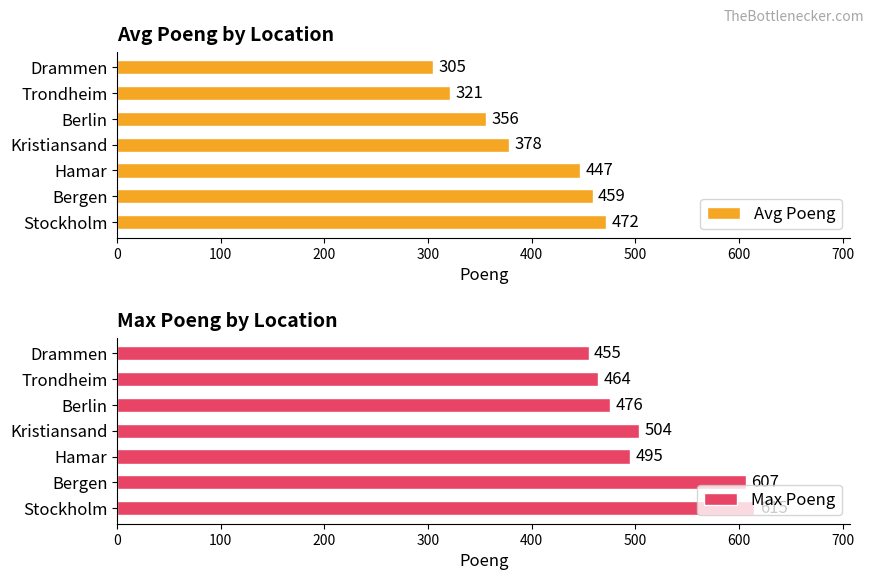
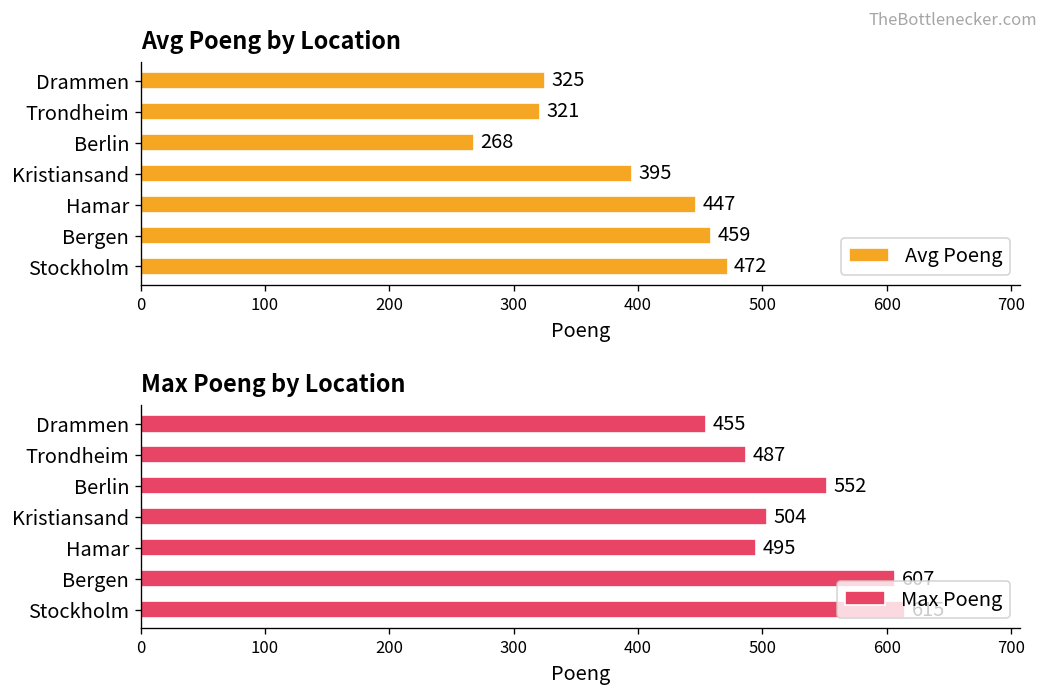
  {
    "Avg Poeng by Location": {
-     "Drammen": 305,
+     "Drammen": 325,
      "Trondheim": 321,
-     "Berlin": 356,
-     "Kristiansand": 378,
+     "Berlin": 268,
+     "Kristiansand": 395,
      "Hamar": 447,
      "Bergen": 459,
      "Stockholm": 472
    },
    "Max Poeng by Location": {
      "Drammen": 455,
-     "Trondheim": 464,
-     "Berlin": 476,
+     "Trondheim": 487,
+     "Berlin": 552,
      "Kristiansand": 504,
      "Hamar": 495
    }
  }
